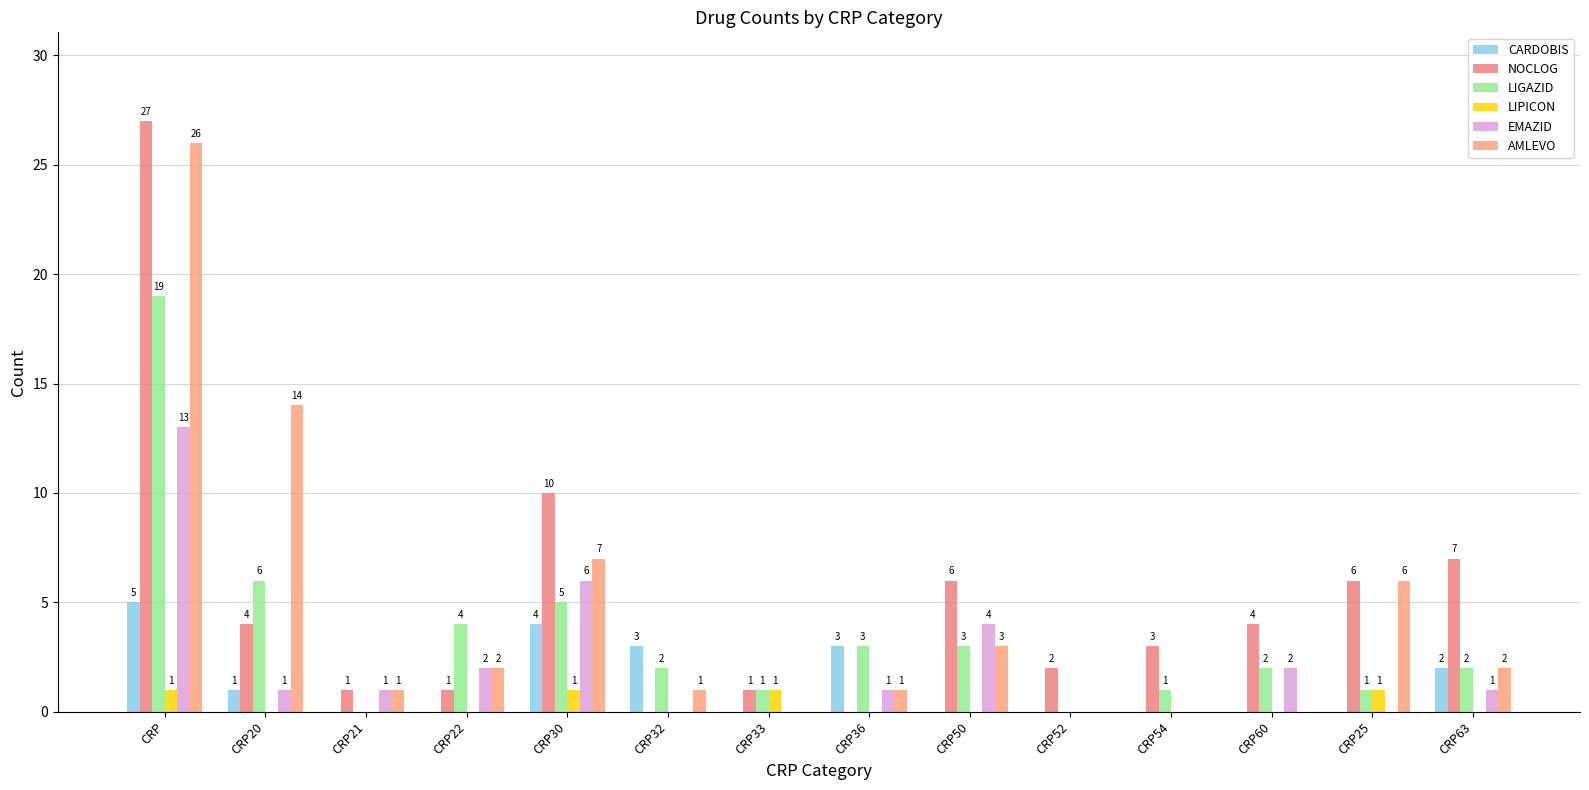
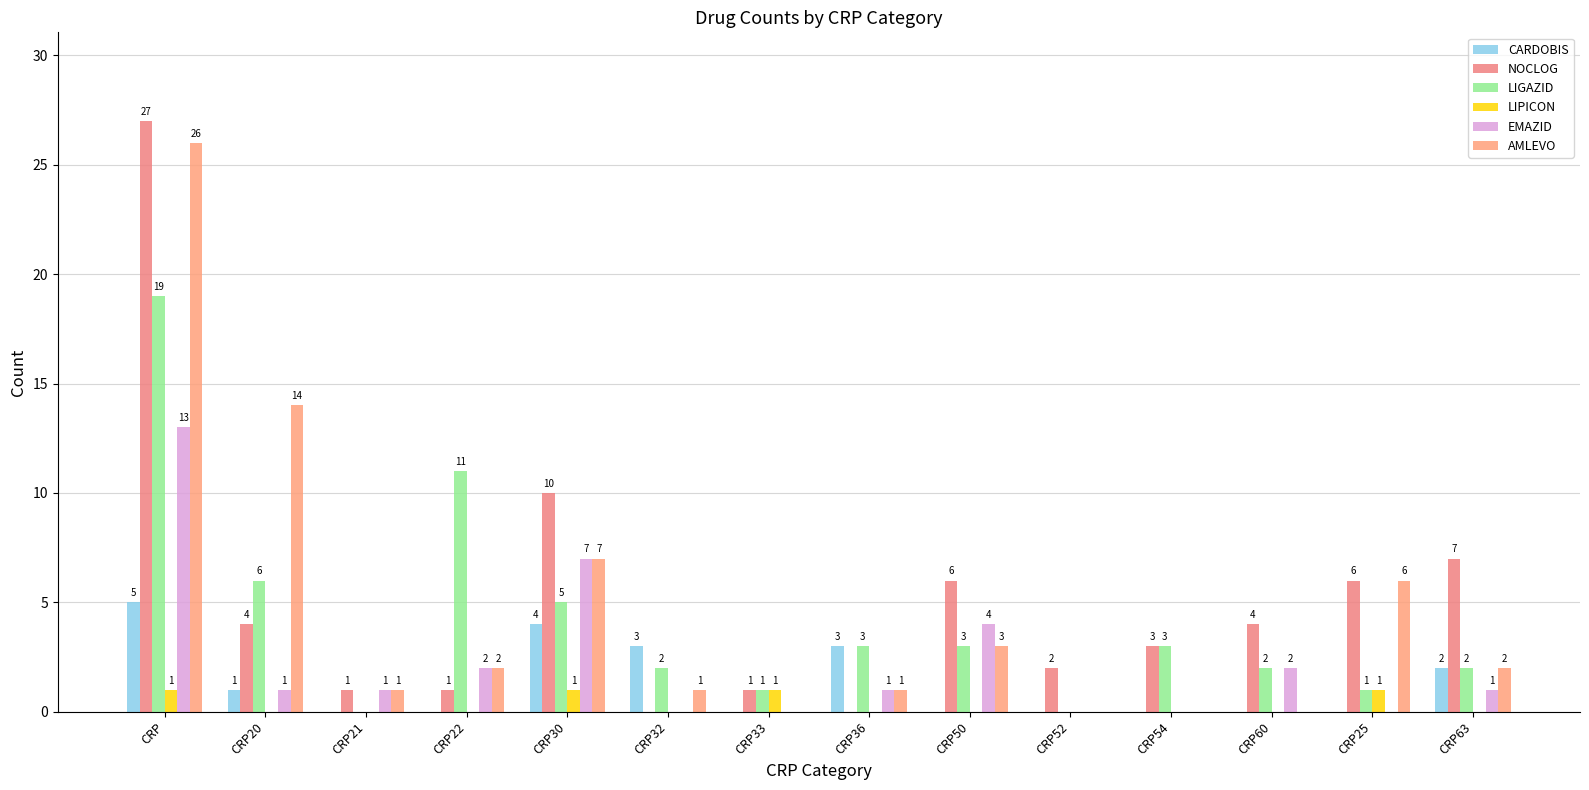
  {
    "CARDOBIS": {
      "CRP": 5,
      "CRP20": 1,
      "CRP30": 4,
      "CRP32": 3,
      "CRP36": 3,
      "CRP63": 2
    },
    "LIGAZID": {
      "CRP": 19,
      "CRP20": 6,
-     "CRP22": 4,
+     "CRP22": 11,
      "CRP30": 5,
      "CRP32": 2,
      "CRP33": 1,
      "CRP36": 3,
      "CRP50": 3,
-     "CRP54": 1,
+     "CRP54": 3,
      "CRP60": 2,
      "CRP25": 1,
      "CRP63": 2
    },
    "LIPICON": {
      "CRP": 1,
      "CRP30": 1,
      "CRP33": 1,
      "CRP25": 1
    },
    "EMAZID": {
      "CRP": 13,
      "CRP20": 1,
      "CRP21": 1,
      "CRP22": 2,
-     "CRP30": 6,
+     "CRP30": 7,
      "CRP36": 1,
      "CRP50": 4,
      "CRP60": 2,
      "CRP63": 1
    }
  }
